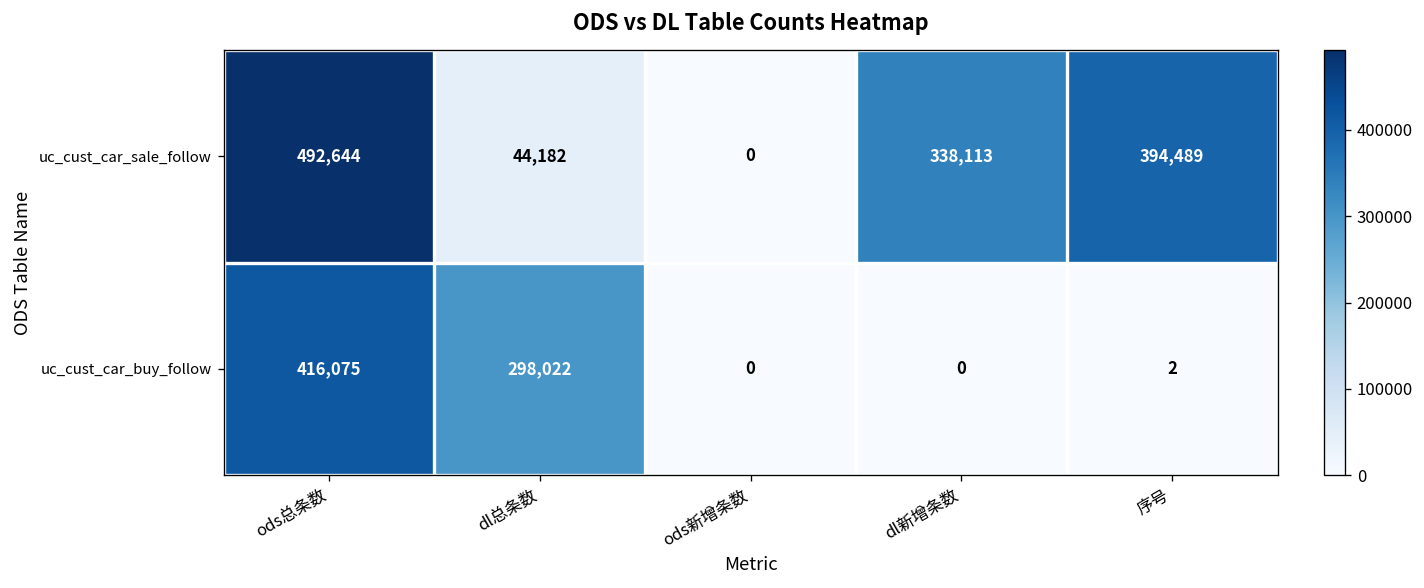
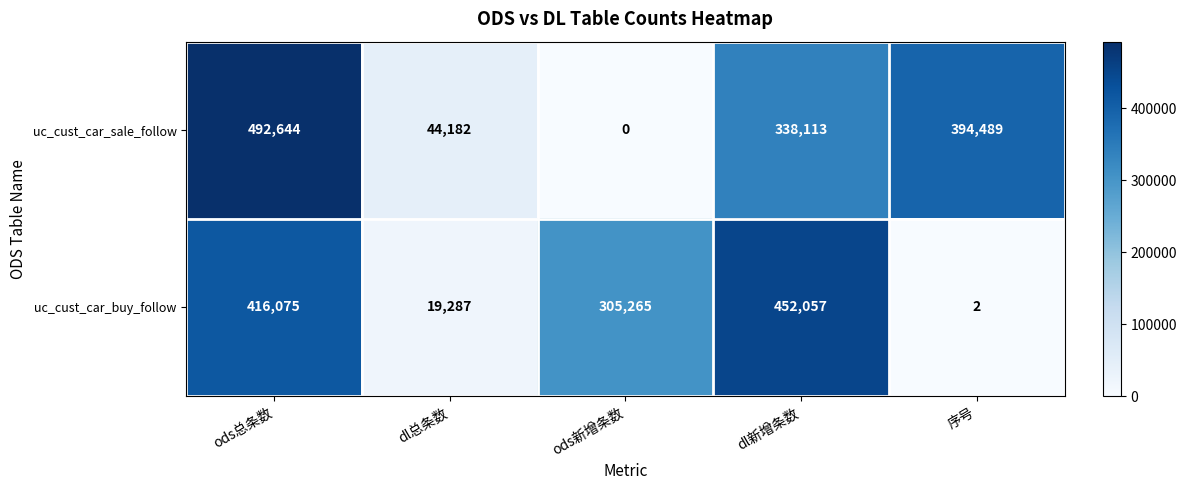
  {
    "uc_cust_car_sale_follow": {
      "ods总条数": "492,644",
      "dl总条数": "44,182",
      "ods新增条数": "0",
      "dl新增条数": "338,113",
      "序号": "394,489"
    },
    "uc_cust_car_buy_follow": {
      "ods总条数": "416,075",
-     "dl总条数": "298,022",
-     "ods新增条数": "0",
-     "dl新增条数": "0",
+     "dl总条数": "19,287",
+     "ods新增条数": "305,265",
+     "dl新增条数": "452,057",
      "序号": "2"
    }
  }
